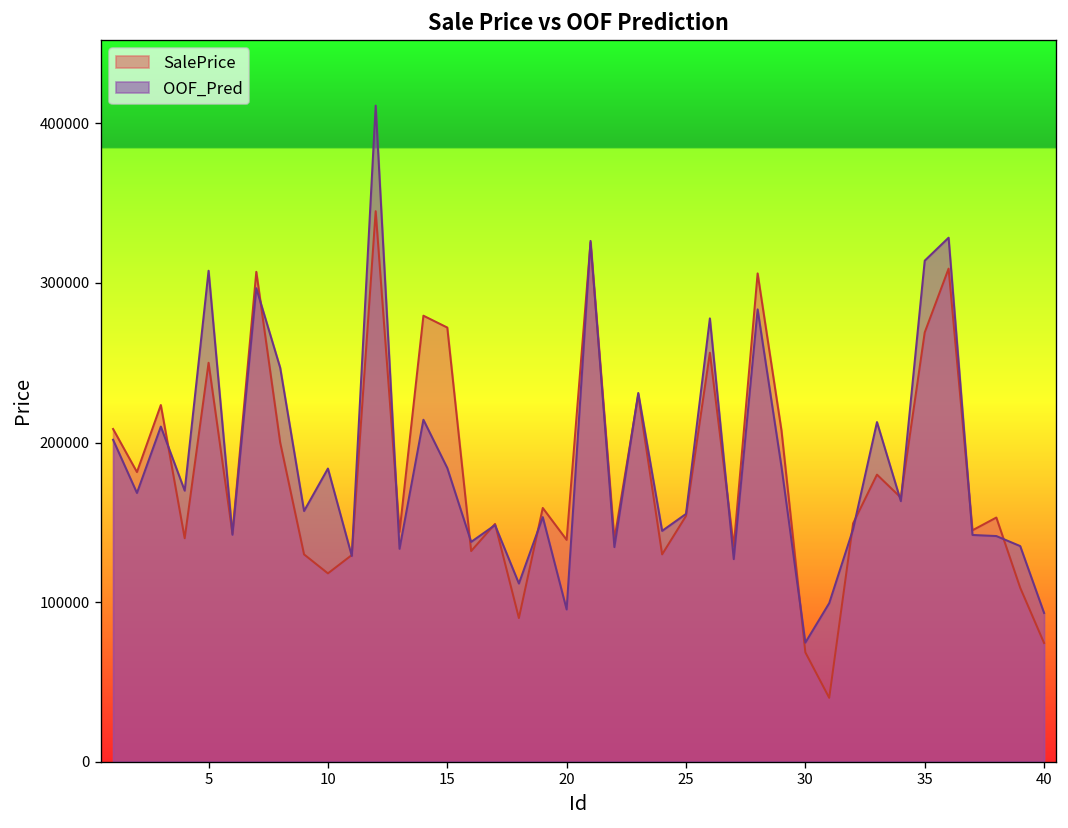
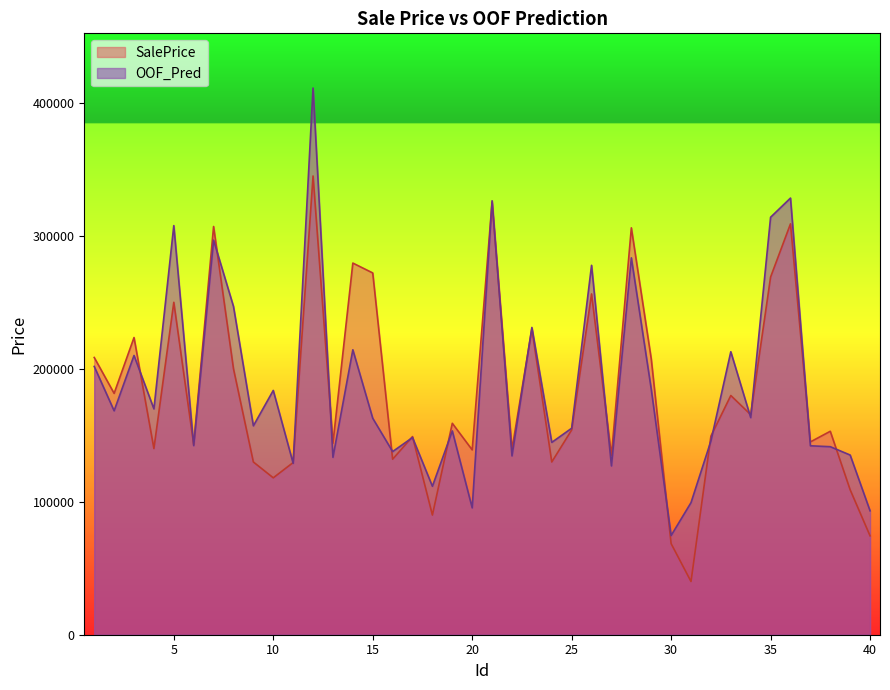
  {
    "SalePrice": {
      "5": 250000,
      "10": 118000,
      "15": 272000,
      "20": 139000,
      "30": 69000,
      "35": 269000,
      "40": 74000
    },
    "OOF_Pred": {
      "5": 308000,
      "10": 184000,
-     "15": 184000,
+     "15": 163000,
      "20": 95000,
      "30": 75000,
      "35": 314000,
      "40": 93000
    }
  }
